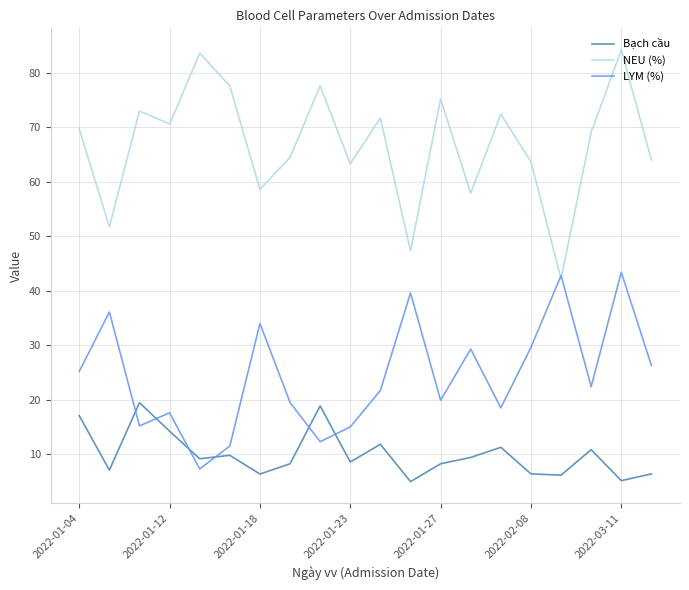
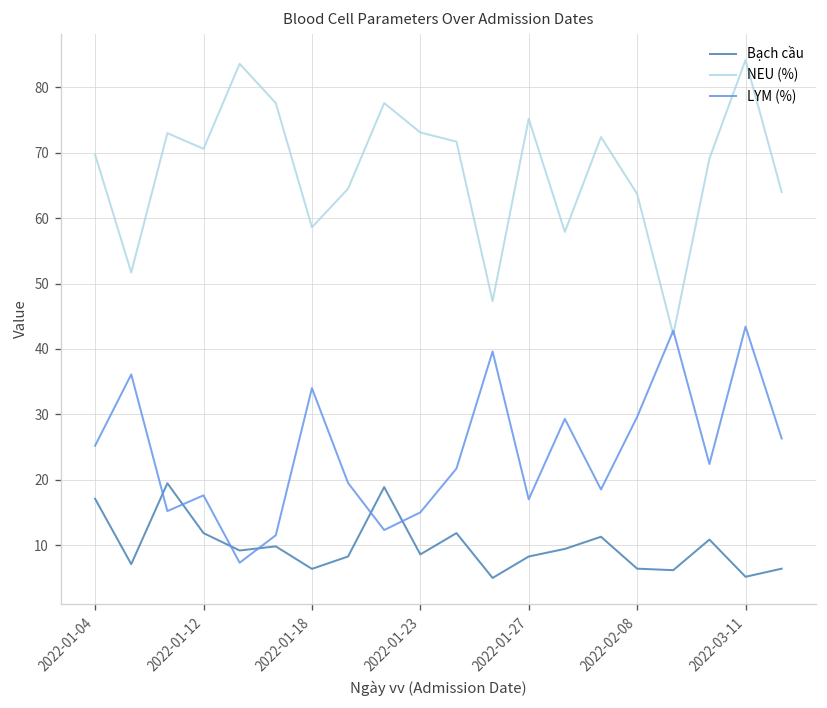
  {
    "Bạch cầu": {
      "2022-01-04": 17,
-     "2022-01-12": 14,
+     "2022-01-12": 12,
      "2022-01-18": 6,
      "2022-01-23": 9,
      "2022-01-27": 8,
      "2022-02-08": 6,
      "2022-03-11": 5
    },
    "NEU (%)": {
      "2022-01-04": 70,
      "2022-01-12": 71,
      "2022-01-18": 59,
-     "2022-01-23": 63,
+     "2022-01-23": 73,
      "2022-01-27": 75,
      "2022-02-08": 64,
      "2022-03-11": 84
    },
    "LYM (%)": {
      "2022-01-04": 25,
      "2022-01-12": 18,
      "2022-01-18": 34,
      "2022-01-23": 15,
-     "2022-01-27": 20,
+     "2022-01-27": 17,
      "2022-02-08": 30,
      "2022-03-11": 43
    }
  }
